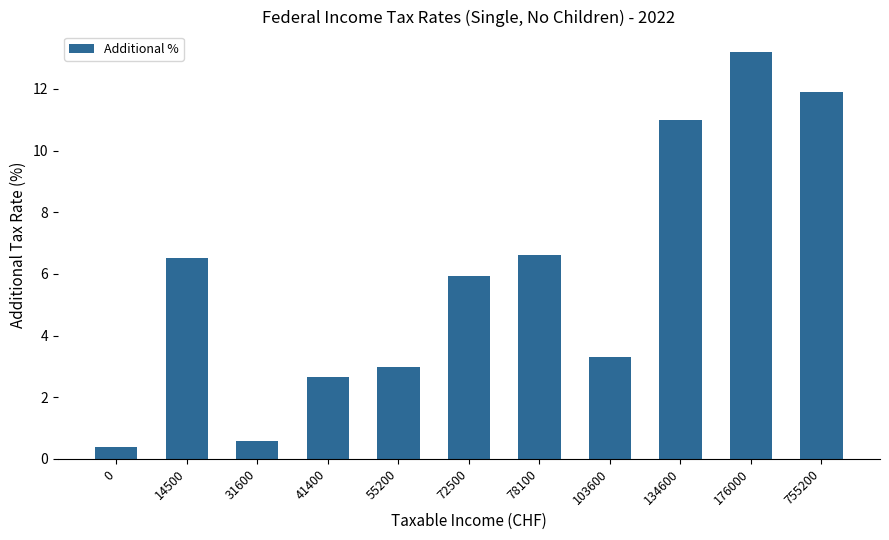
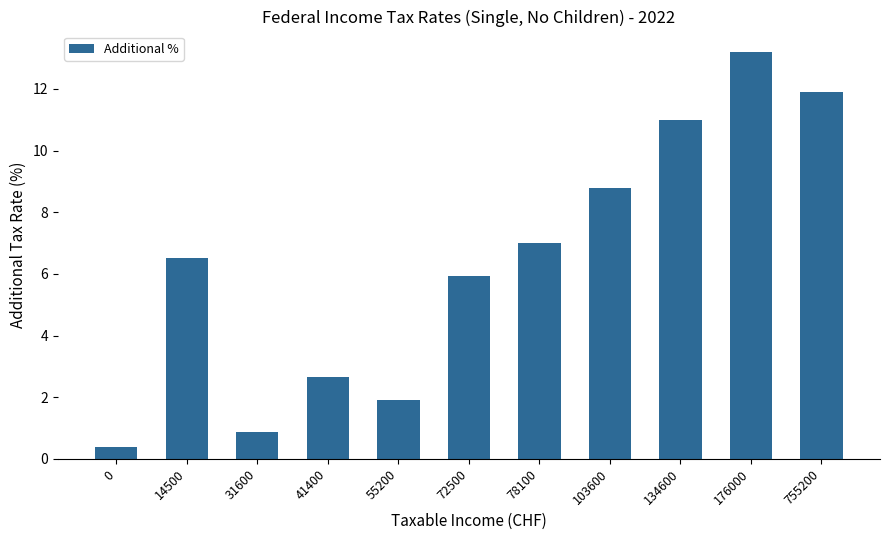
  {
    "0": 0.4,
    "14500": 6.5,
-   "31600": 0.6,
+   "31600": 0.9,
    "41400": 2.6,
-   "55200": 3.0,
+   "55200": 1.9,
    "72500": 5.9,
-   "78100": 6.6,
-   "103600": 3.3,
+   "78100": 7.0,
+   "103600": 8.8,
    "134600": 11.0,
    "176000": 13.2,
    "755200": 11.9
  }
